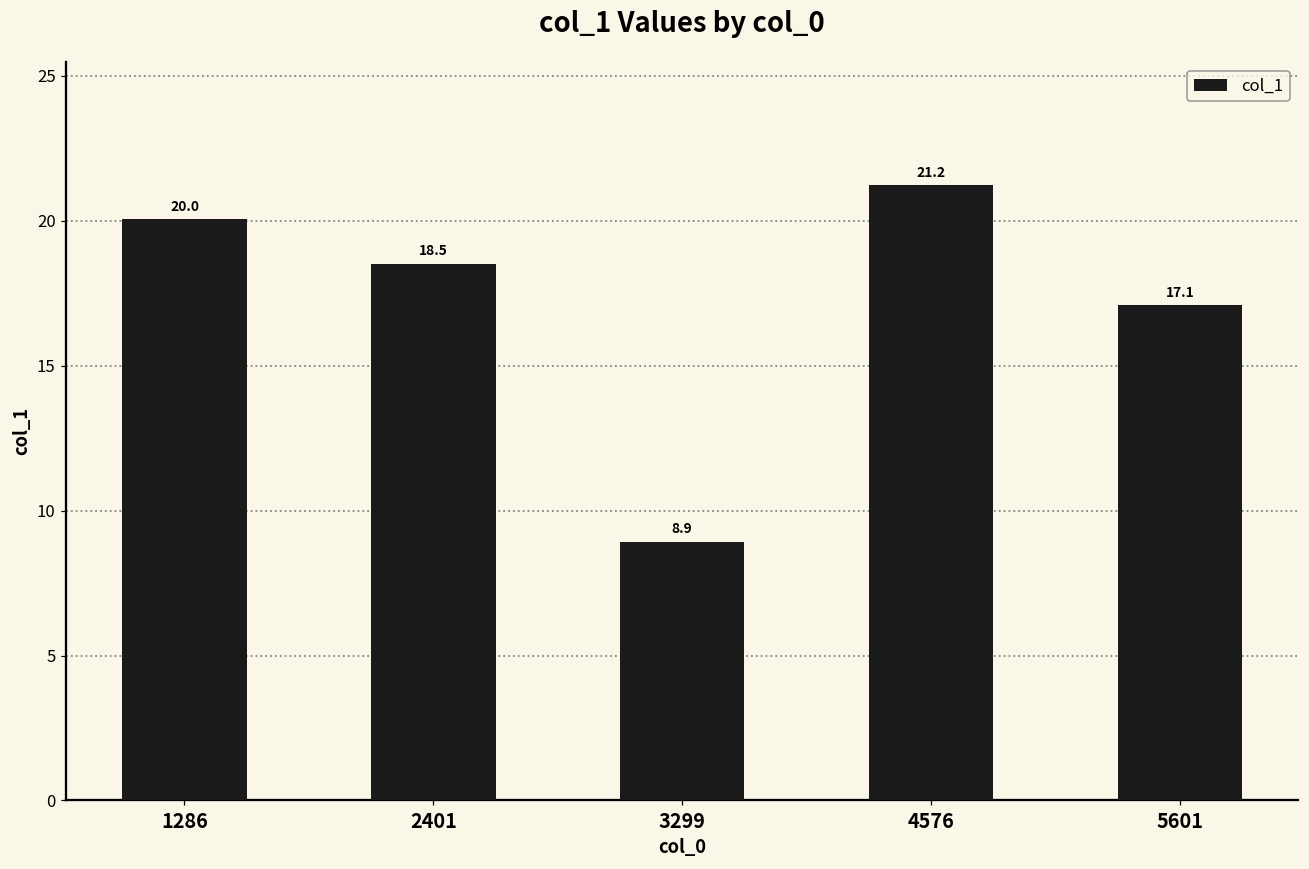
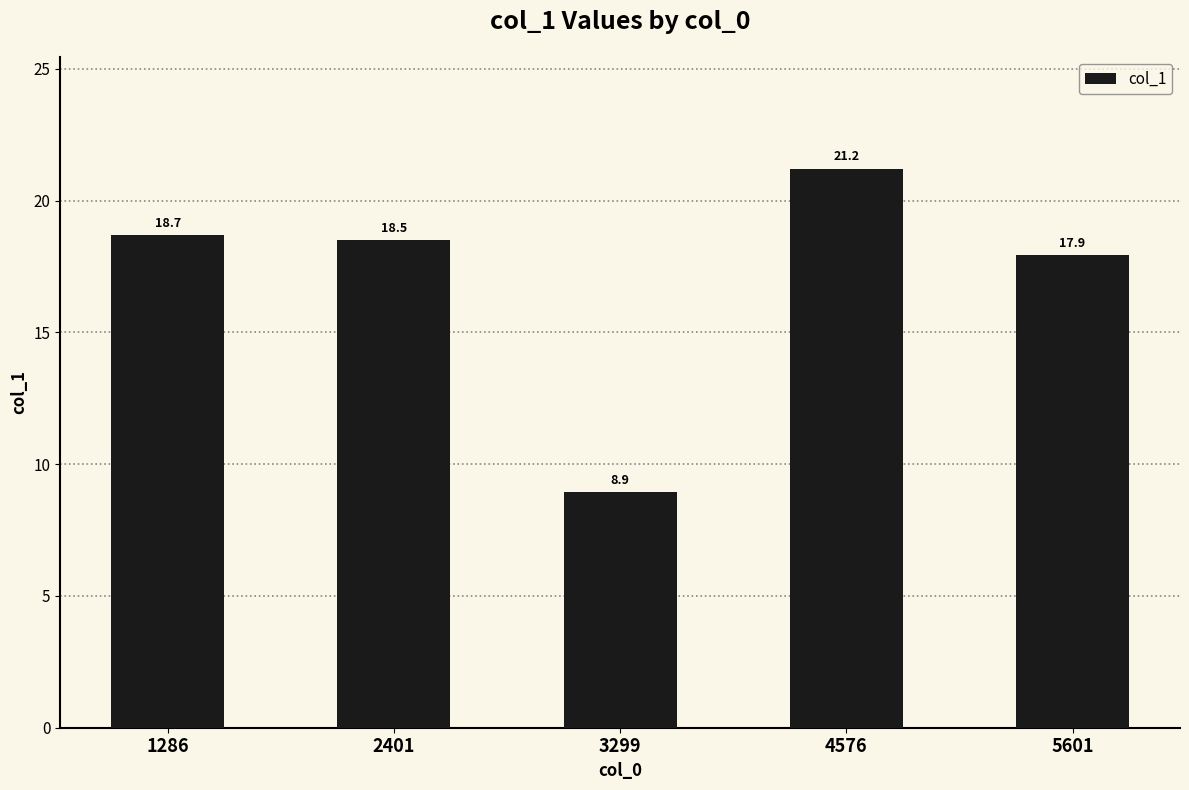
  {
-   "1286": 20.0,
+   "1286": 18.7,
    "2401": 18.5,
    "3299": 8.9,
    "4576": 21.2,
-   "5601": 17.1
+   "5601": 17.9
  }
